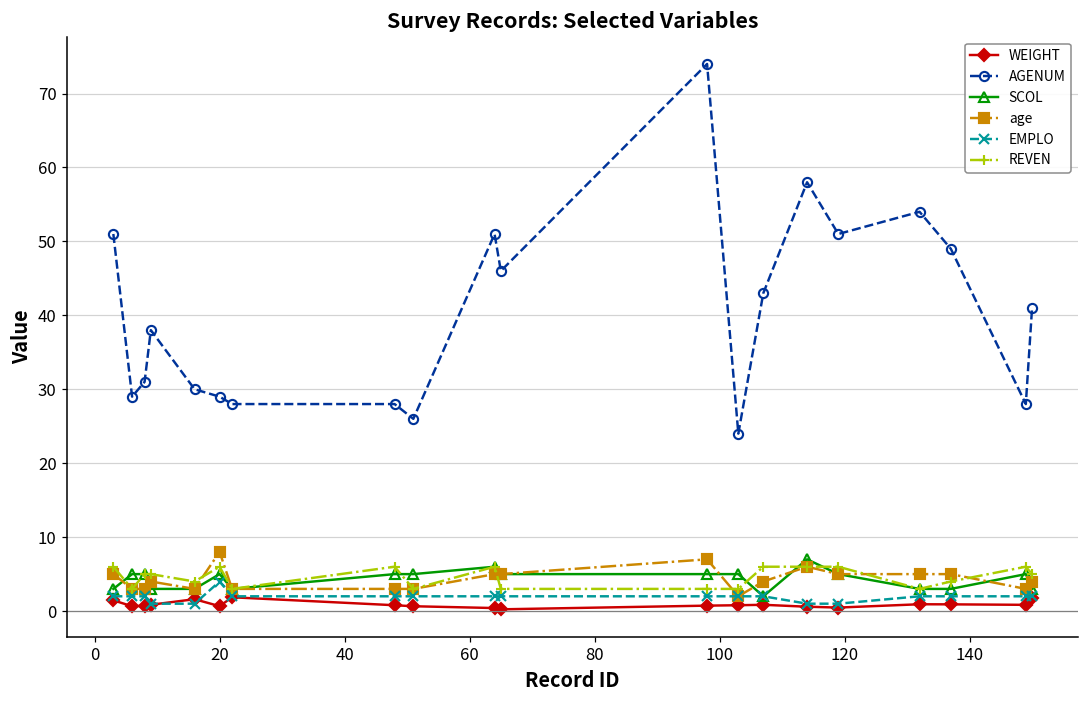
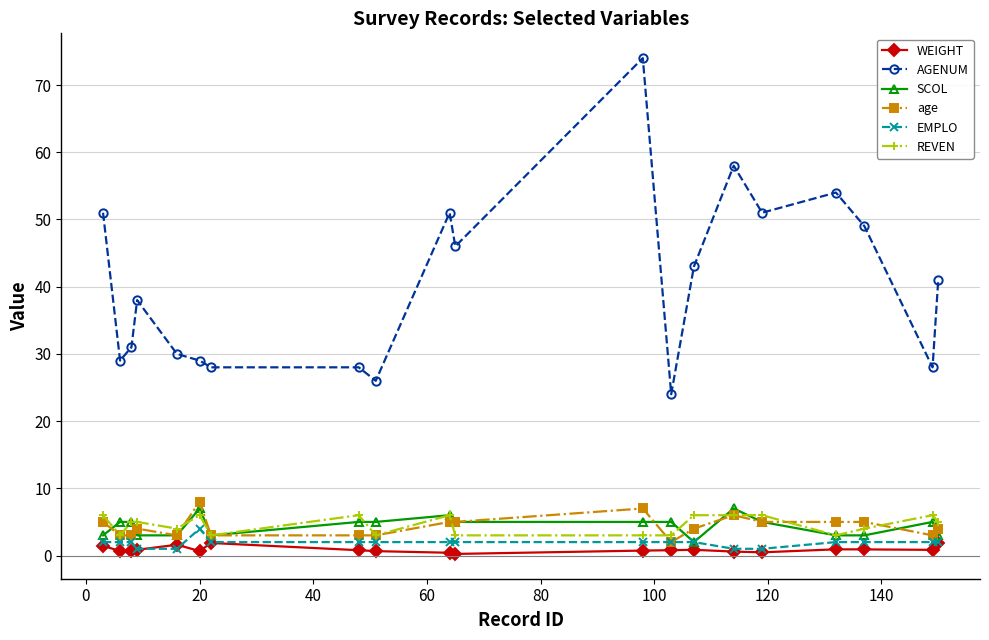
  {
    "WEIGHT": {
      "20": 1
    },
    "AGENUM": {
      "20": 29
    },
    "SCOL": {
-     "20": 5
+     "20": 7
    },
    "age": {
      "20": 8
    },
    "EMPLO": {
      "20": 4
    },
    "REVEN": {
      "20": 6
    }
  }
